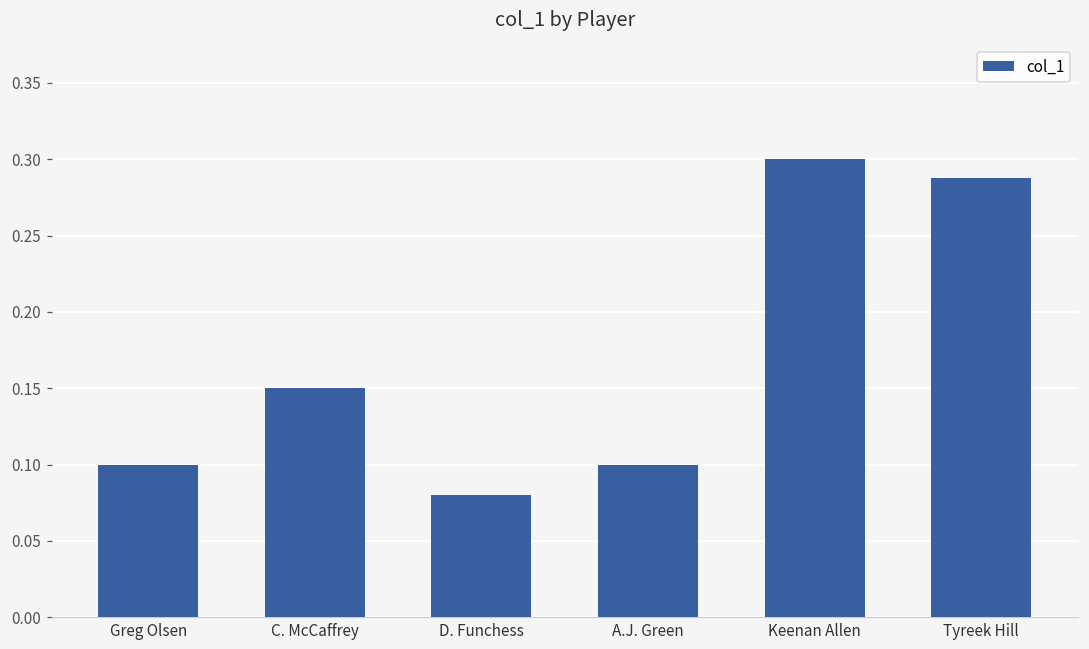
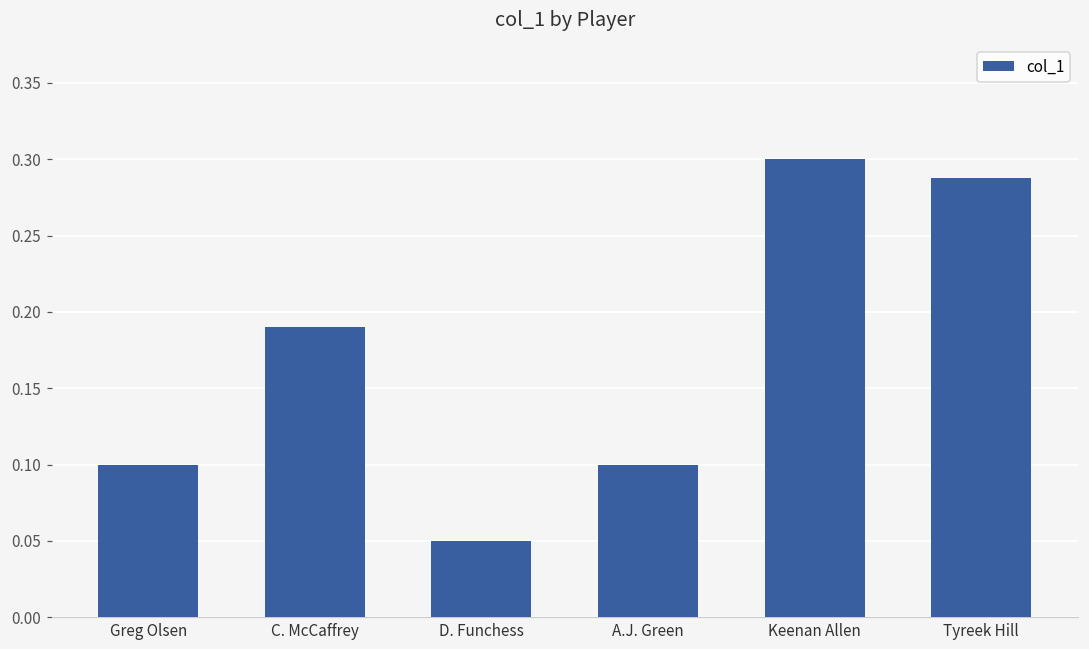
  {
    "Greg Olsen": 0.10,
-   "C. McCaffrey": 0.15,
-   "D. Funchess": 0.08,
+   "C. McCaffrey": 0.19,
+   "D. Funchess": 0.05,
    "A.J. Green": 0.10,
    "Keenan Allen": 0.30,
    "Tyreek Hill": 0.288
  }
